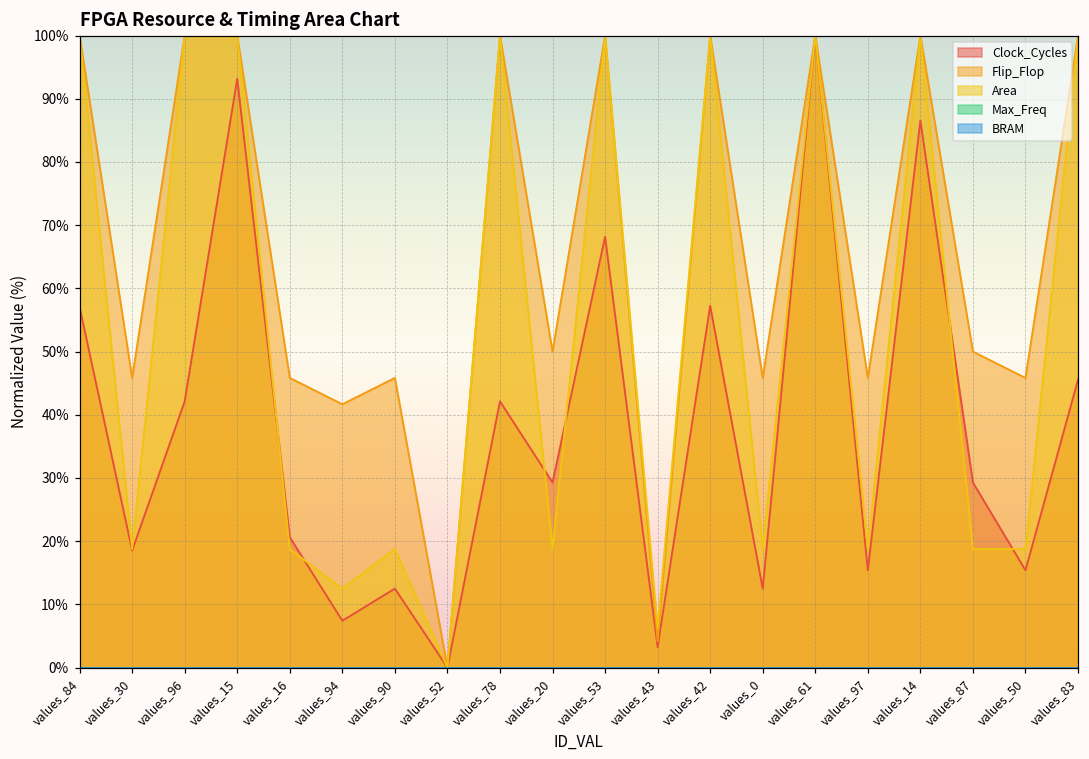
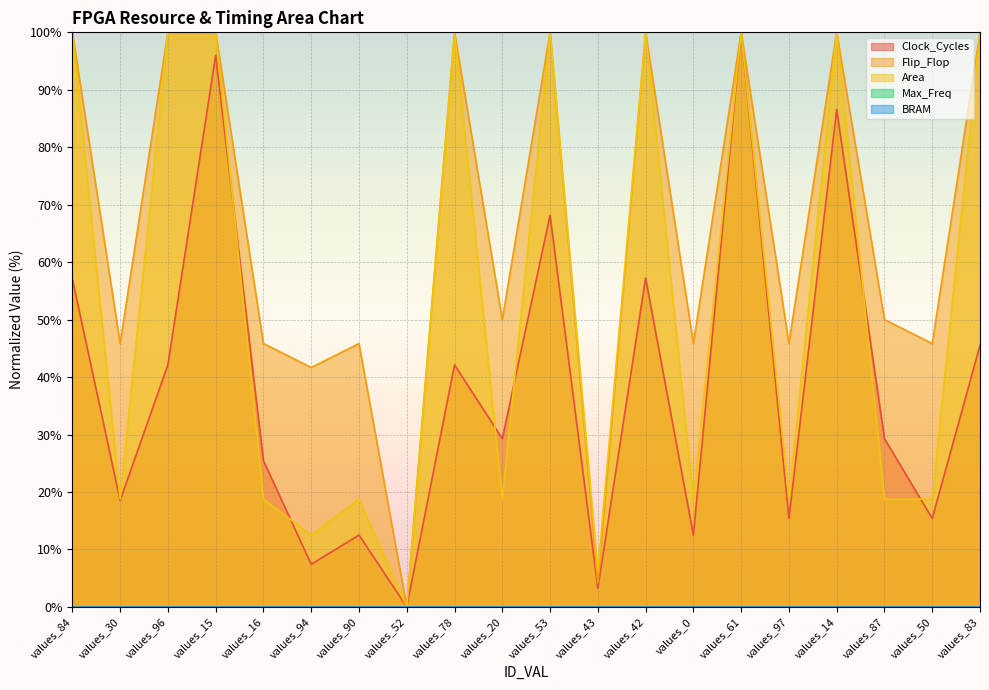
  {
    "Clock_Cycles": {
      "values_84": "57%",
      "values_96": "42%",
-     "values_15": "93%",
-     "values_16": "21%",
+     "values_15": "96%",
+     "values_16": "25%",
      "values_94": "7%",
      "values_90": "13%",
      "values_78": "42%",
      "values_20": "29%",
      "values_53": "68%",
      "values_43": "3%",
      "values_42": "57%",
      "values_0": "13%",
      "values_97": "15%",
      "values_14": "87%",
      "values_87": "29%",
      "values_50": "15%",
      "values_83": "46%"
    },
    "BRAM": {
      "values_84": "0%",
      "values_30": "0%",
      "values_96": "0%",
      "values_15": "0%",
      "values_16": "0%",
      "values_94": "0%",
      "values_90": "0%",
      "values_78": "0%",
      "values_20": "0%",
      "values_53": "0%",
      "values_43": "0%",
      "values_42": "0%",
      "values_0": "0%",
      "values_61": "0%",
      "values_97": "0%",
      "values_14": "0%",
      "values_87": "0%",
      "values_50": "0%",
      "values_83": "0%"
    }
  }
